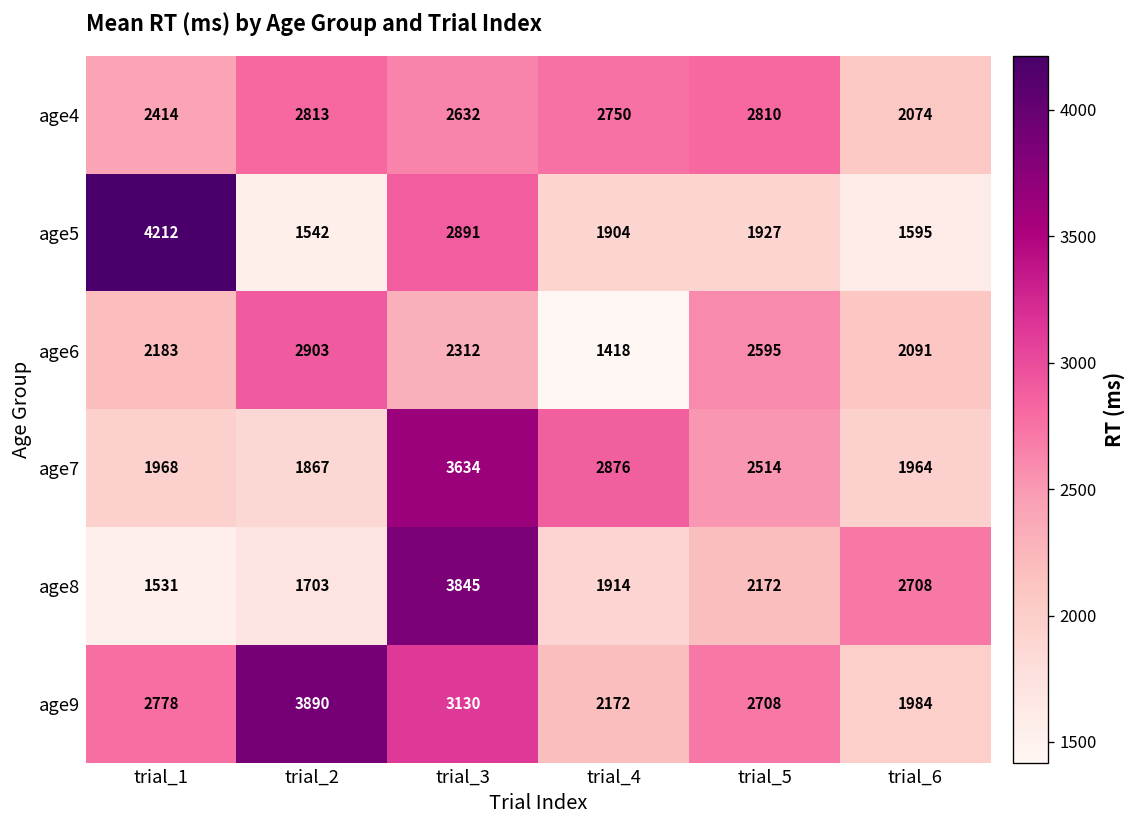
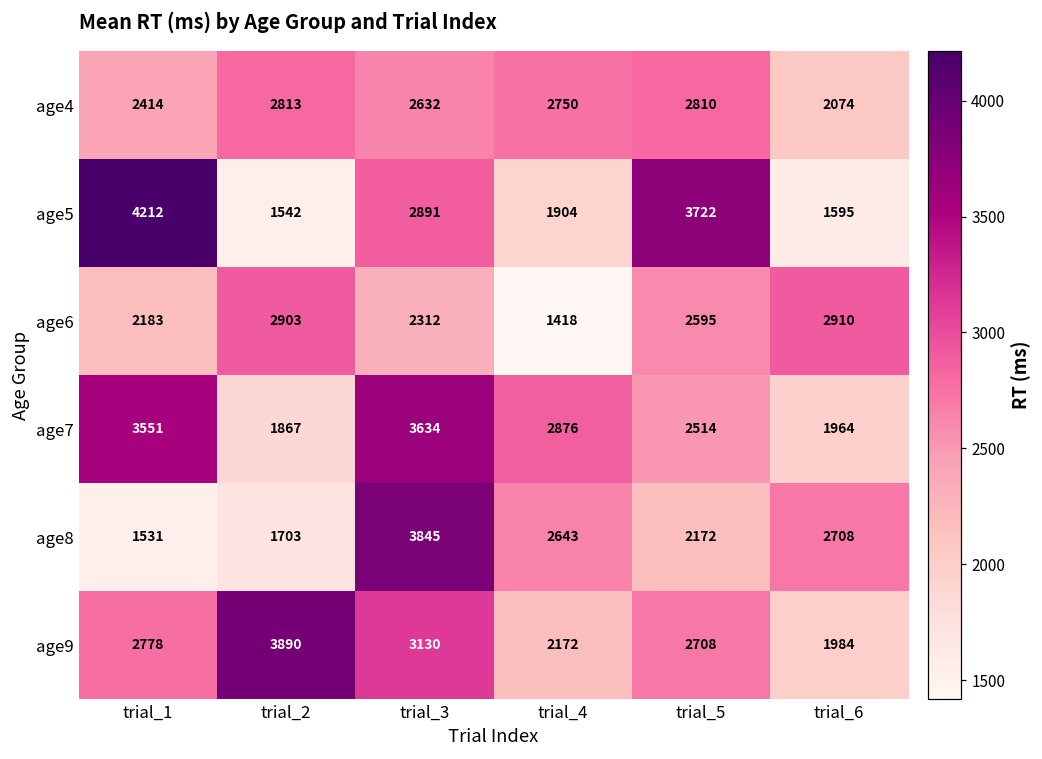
  {
    "age4": {
      "trial_1": 2414,
      "trial_2": 2813,
      "trial_3": 2632,
      "trial_4": 2750,
      "trial_5": 2810,
      "trial_6": 2074
    },
    "age5": {
      "trial_1": 4212,
      "trial_2": 1542,
      "trial_3": 2891,
      "trial_4": 1904,
-     "trial_5": 1927,
+     "trial_5": 3722,
      "trial_6": 1595
    },
    "age6": {
      "trial_1": 2183,
      "trial_2": 2903,
      "trial_3": 2312,
      "trial_4": 1418,
      "trial_5": 2595,
-     "trial_6": 2091
+     "trial_6": 2910
    },
    "age7": {
-     "trial_1": 1968,
+     "trial_1": 3551,
      "trial_2": 1867,
      "trial_3": 3634,
      "trial_4": 2876,
      "trial_5": 2514,
      "trial_6": 1964
    },
    "age8": {
      "trial_1": 1531,
      "trial_2": 1703,
      "trial_3": 3845,
-     "trial_4": 1914,
+     "trial_4": 2643,
      "trial_5": 2172,
      "trial_6": 2708
    },
    "age9": {
      "trial_1": 2778,
      "trial_2": 3890,
      "trial_3": 3130,
      "trial_4": 2172,
      "trial_5": 2708,
      "trial_6": 1984
    }
  }
